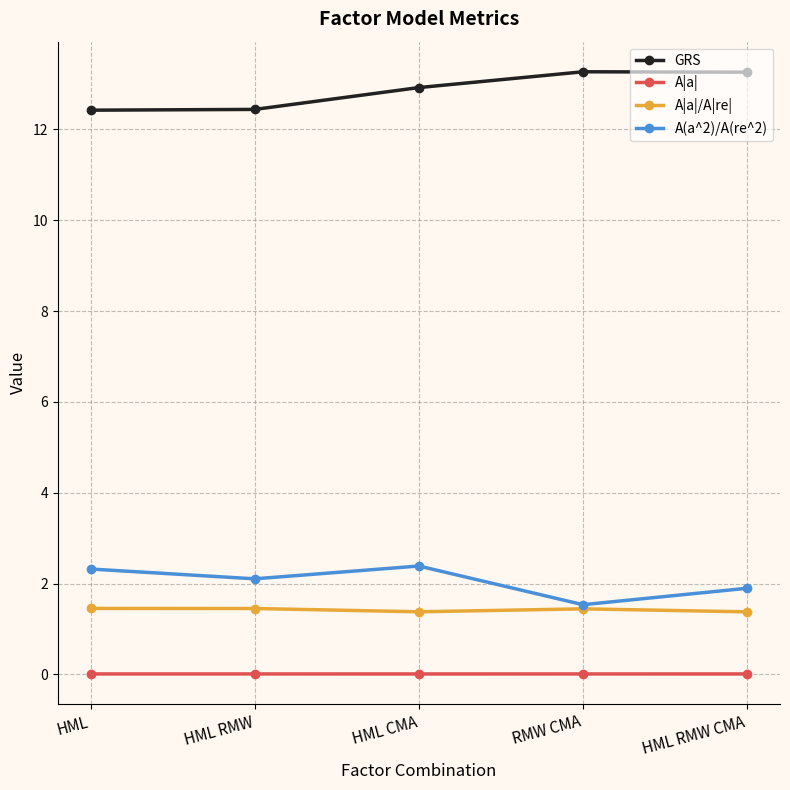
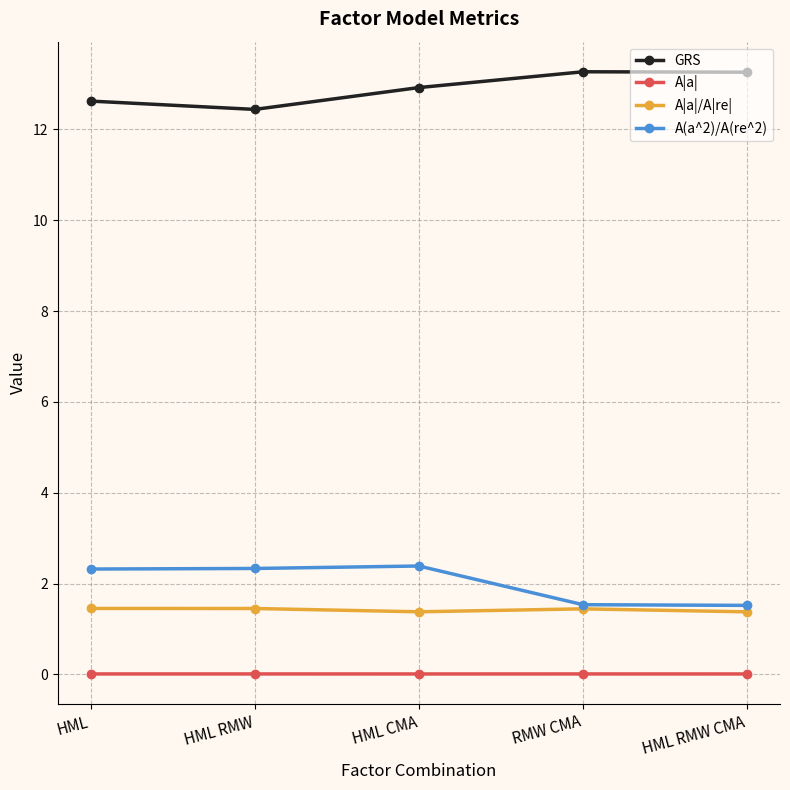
  {
    "GRS": {
-     "HML": 12.4,
+     "HML": 12.6,
      "HML RMW": 12.4,
      "HML CMA": 12.9,
      "RMW CMA": 13.3
    },
    "A|a|": {
      "HML": 0.0,
      "HML RMW": 0.0,
      "HML CMA": 0.0,
      "RMW CMA": 0.0,
      "HML RMW CMA": 0.0
    },
    "A|a|/A|re|": {
      "HML": 1.5,
      "HML RMW": 1.5,
      "HML CMA": 1.4,
      "RMW CMA": 1.4,
      "HML RMW CMA": 1.4
    },
    "A(a^2)/A(re^2)": {
      "HML": 2.3,
-     "HML RMW": 2.1,
+     "HML RMW": 2.3,
      "HML CMA": 2.4,
      "RMW CMA": 1.5,
-     "HML RMW CMA": 1.9
+     "HML RMW CMA": 1.5
    }
  }
